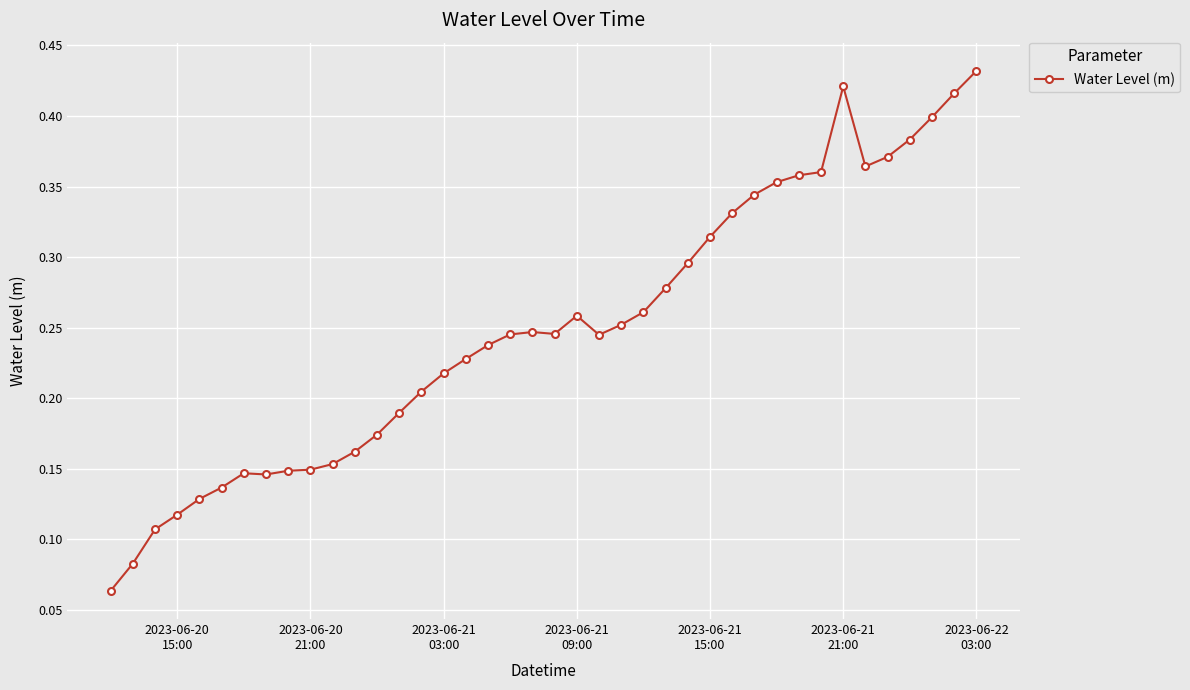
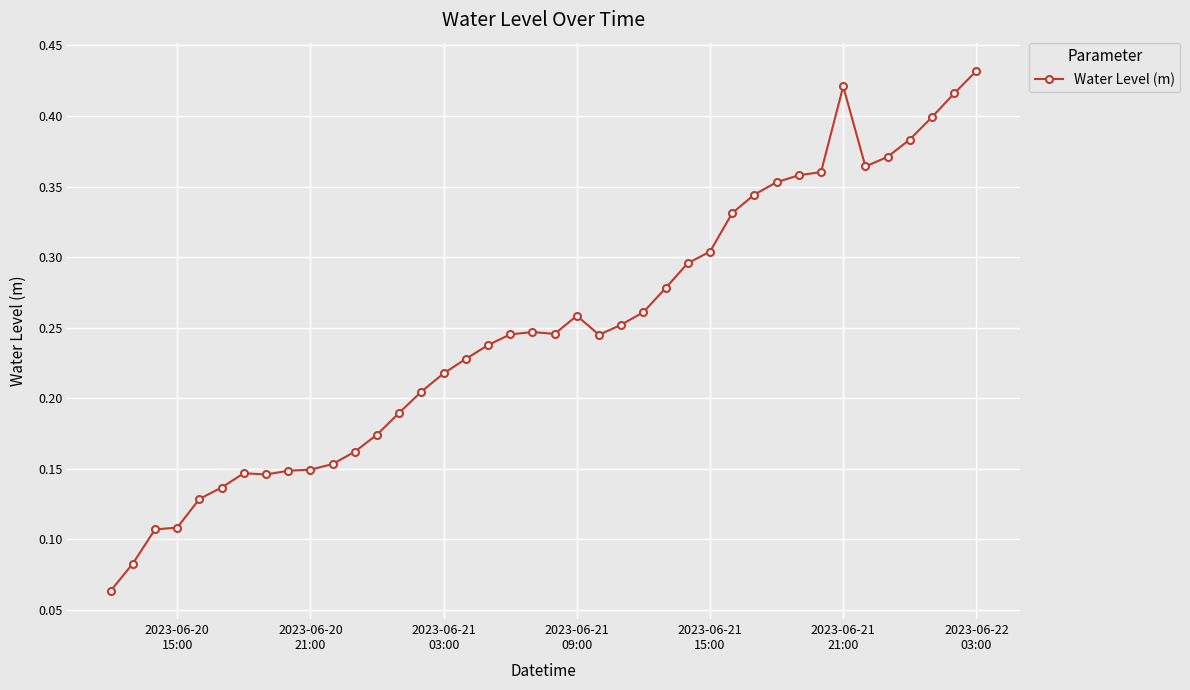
  {
-   "2023-06-20 15:00": 0.117,
+   "2023-06-20 15:00": 0.108,
    "2023-06-20 21:00": 0.149,
    "2023-06-21 03:00": 0.218,
    "2023-06-21 09:00": 0.258,
-   "2023-06-21 15:00": 0.314,
+   "2023-06-21 15:00": 0.304,
    "2023-06-21 21:00": 0.421,
    "2023-06-22 03:00": 0.432
  }
